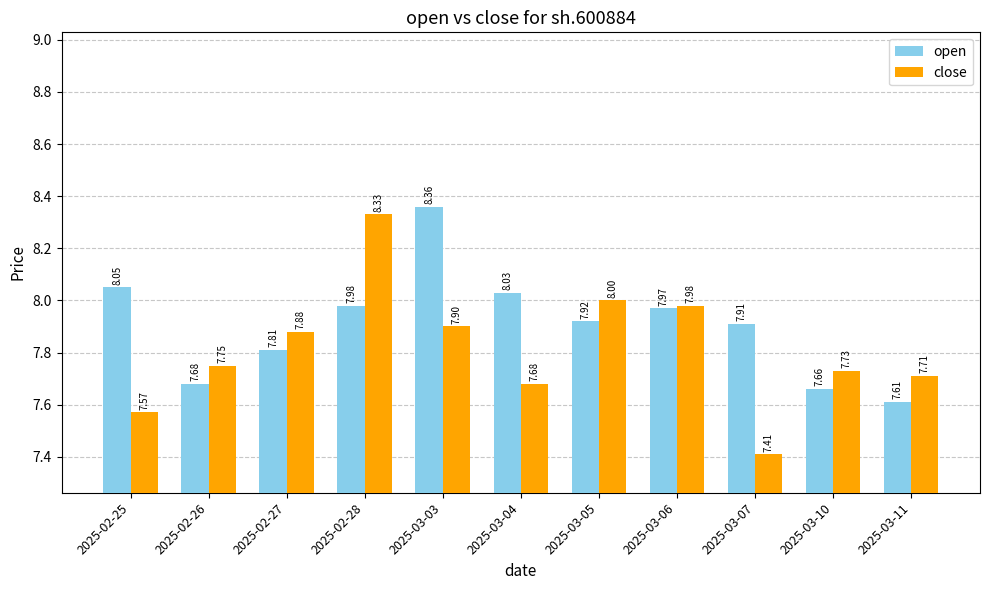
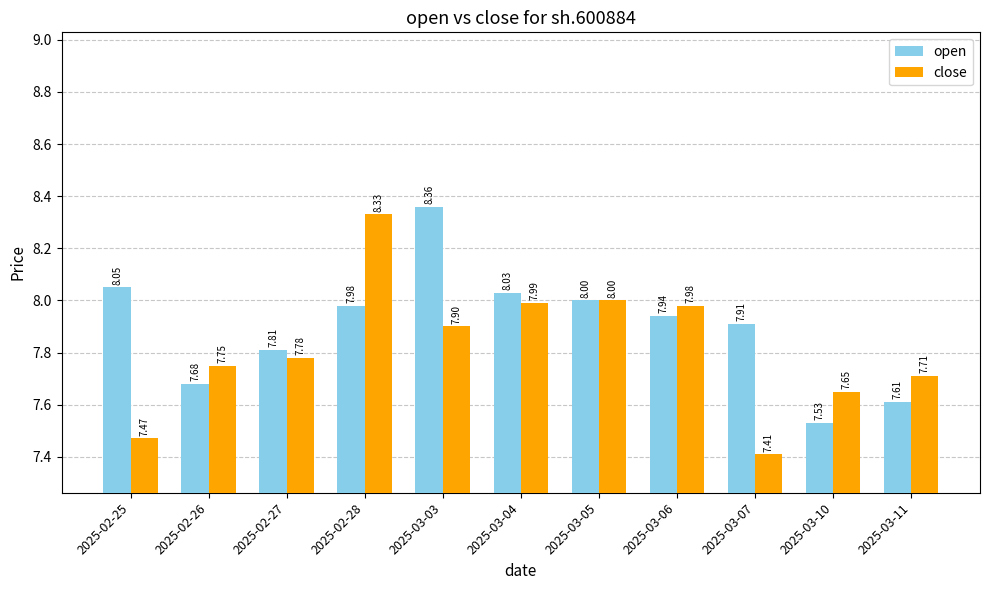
  {
    "open": {
      "2025-02-25": 8.05,
      "2025-02-26": 7.68,
      "2025-02-27": 7.81,
      "2025-02-28": 7.98,
      "2025-03-03": 8.36,
      "2025-03-04": 8.03,
-     "2025-03-05": 7.92,
-     "2025-03-06": 7.97,
+     "2025-03-05": 8.00,
+     "2025-03-06": 7.94,
      "2025-03-07": 7.91,
-     "2025-03-10": 7.66,
+     "2025-03-10": 7.53,
      "2025-03-11": 7.61
    },
    "close": {
-     "2025-02-25": 7.57,
+     "2025-02-25": 7.47,
      "2025-02-26": 7.75,
-     "2025-02-27": 7.88,
+     "2025-02-27": 7.78,
      "2025-02-28": 8.33,
      "2025-03-03": 7.90,
-     "2025-03-04": 7.68,
+     "2025-03-04": 7.99,
      "2025-03-05": 8.00,
      "2025-03-06": 7.98,
      "2025-03-07": 7.41,
-     "2025-03-10": 7.73,
+     "2025-03-10": 7.65,
      "2025-03-11": 7.71
    }
  }
